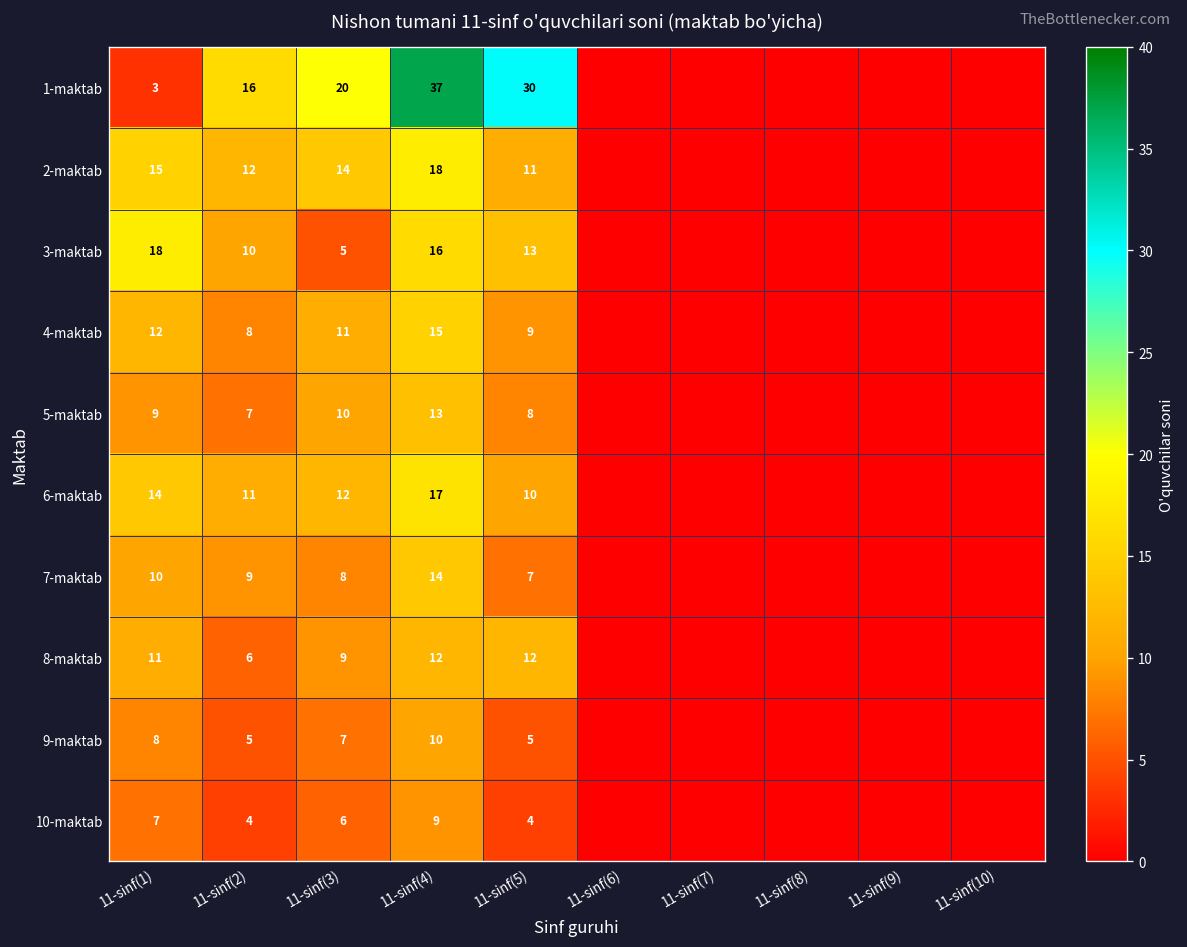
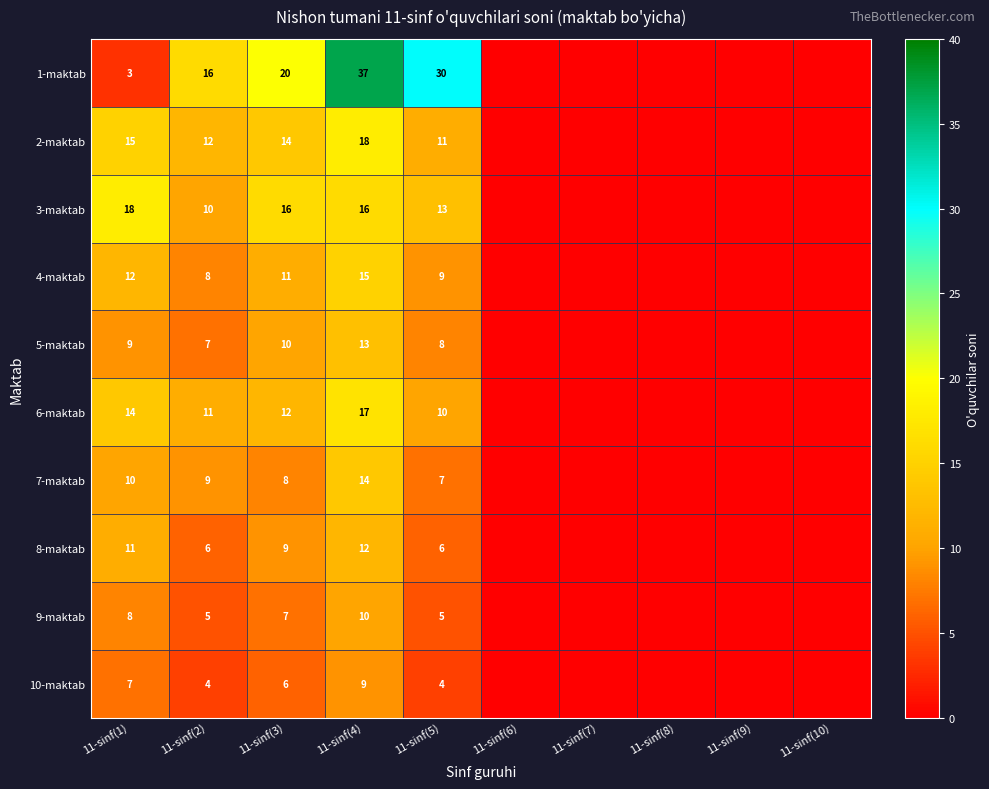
  {
    "1-maktab": {
      "11-sinf(1)": 3,
      "11-sinf(2)": 16,
      "11-sinf(3)": 20,
      "11-sinf(4)": 37,
      "11-sinf(5)": 30
    },
    "2-maktab": {
      "11-sinf(1)": 15,
      "11-sinf(2)": 12,
      "11-sinf(3)": 14,
      "11-sinf(4)": 18,
      "11-sinf(5)": 11
    },
    "3-maktab": {
      "11-sinf(1)": 18,
      "11-sinf(2)": 10,
-     "11-sinf(3)": 5,
+     "11-sinf(3)": 16,
      "11-sinf(4)": 16,
      "11-sinf(5)": 13
    },
    "4-maktab": {
      "11-sinf(1)": 12,
      "11-sinf(2)": 8,
      "11-sinf(3)": 11,
      "11-sinf(4)": 15,
      "11-sinf(5)": 9
    },
    "5-maktab": {
      "11-sinf(1)": 9,
      "11-sinf(2)": 7,
      "11-sinf(3)": 10,
      "11-sinf(4)": 13,
      "11-sinf(5)": 8
    },
    "6-maktab": {
      "11-sinf(1)": 14,
      "11-sinf(2)": 11,
      "11-sinf(3)": 12,
      "11-sinf(4)": 17,
      "11-sinf(5)": 10
    },
    "7-maktab": {
      "11-sinf(1)": 10,
      "11-sinf(2)": 9,
      "11-sinf(3)": 8,
      "11-sinf(4)": 14,
      "11-sinf(5)": 7
    },
    "8-maktab": {
      "11-sinf(1)": 11,
      "11-sinf(2)": 6,
      "11-sinf(3)": 9,
      "11-sinf(4)": 12,
-     "11-sinf(5)": 12
+     "11-sinf(5)": 6
    },
    "9-maktab": {
      "11-sinf(1)": 8,
      "11-sinf(2)": 5,
      "11-sinf(3)": 7,
      "11-sinf(4)": 10,
      "11-sinf(5)": 5
    },
    "10-maktab": {
      "11-sinf(1)": 7,
      "11-sinf(2)": 4,
      "11-sinf(3)": 6,
      "11-sinf(4)": 9,
      "11-sinf(5)": 4
    }
  }
